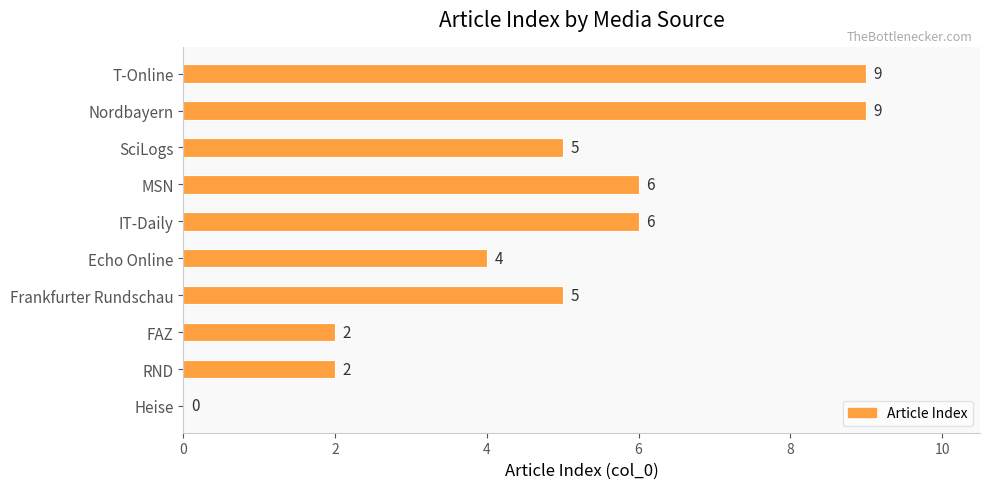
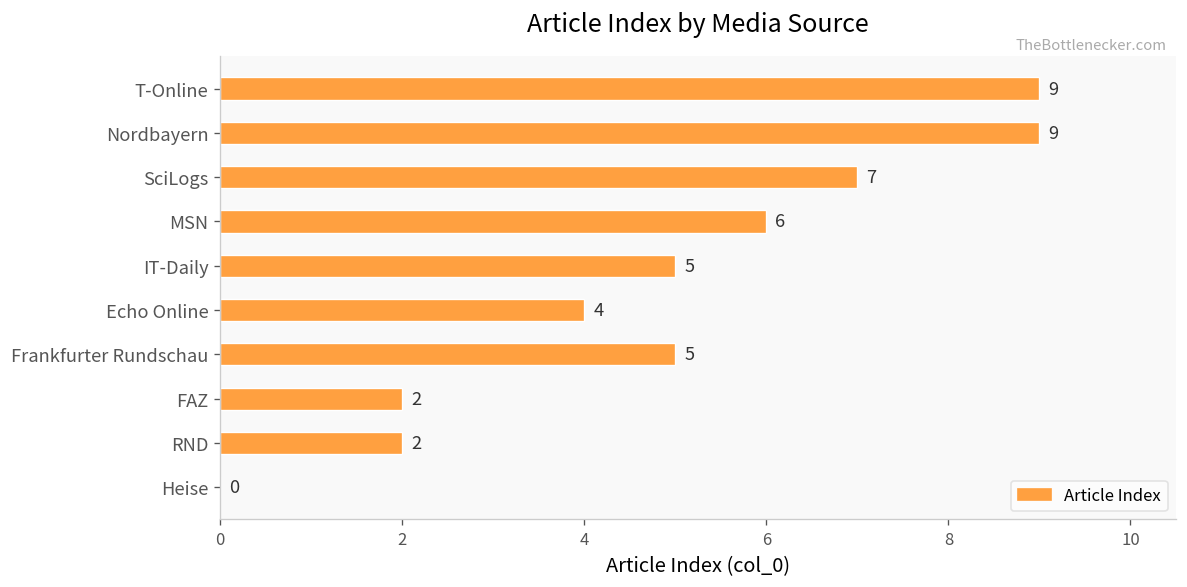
  {
    "T-Online": 9,
    "Nordbayern": 9,
-   "SciLogs": 5,
+   "SciLogs": 7,
    "MSN": 6,
-   "IT-Daily": 6,
+   "IT-Daily": 5,
    "Echo Online": 4,
    "Frankfurter Rundschau": 5,
    "FAZ": 2,
    "RND": 2,
    "Heise": 0
  }
